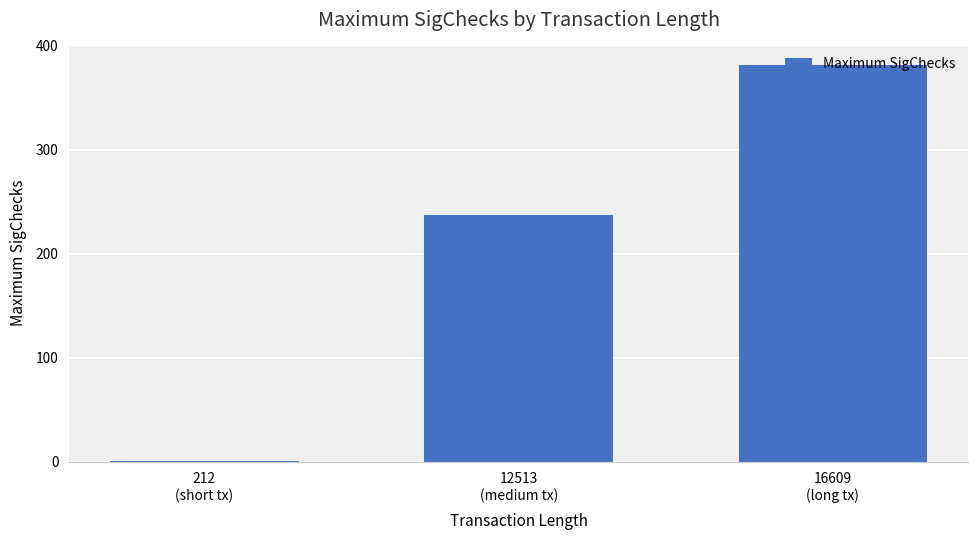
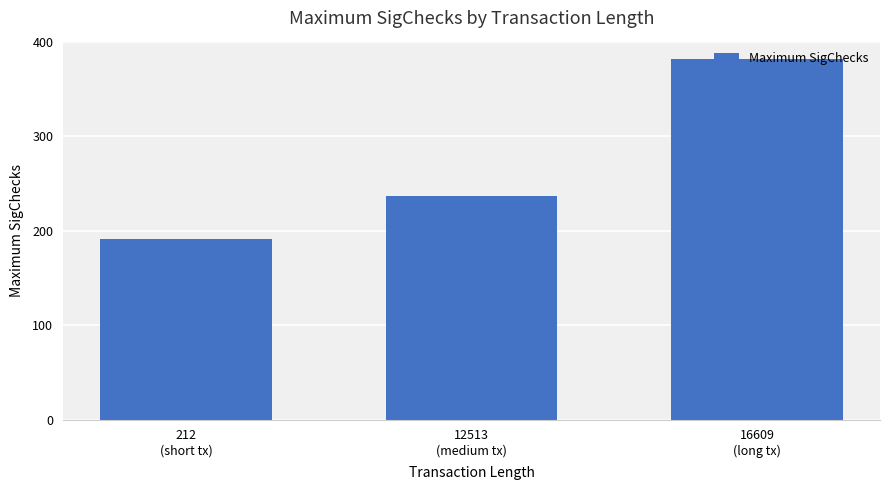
  {
-   "212 (short tx)": 0,
+   "212 (short tx)": 190,
    "12513 (medium tx)": 240,
    "16609 (long tx)": 380
  }
